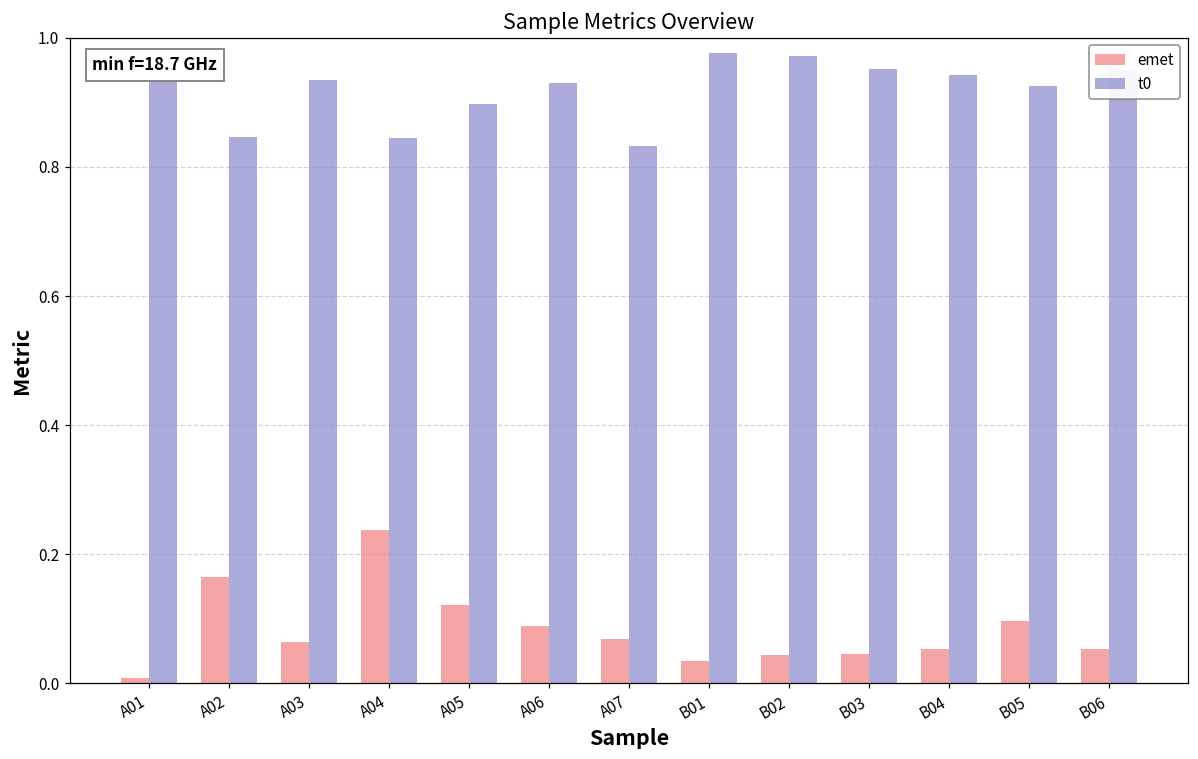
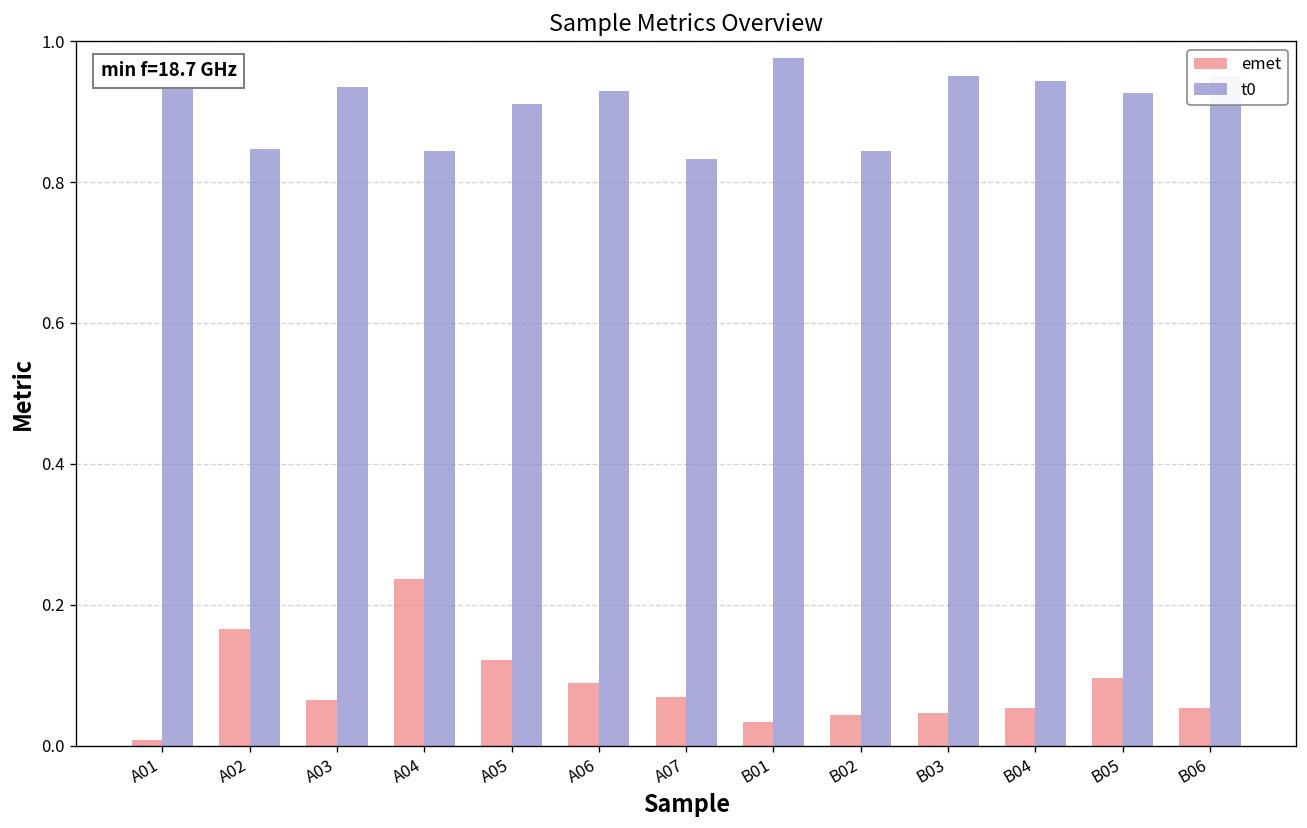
  {
    "emet": {
      "A01": 0.01,
      "A02": 0.17,
      "A03": 0.06,
      "A04": 0.24,
      "A05": 0.12,
      "A06": 0.09,
      "A07": 0.07,
      "B01": 0.03,
      "B02": 0.04,
      "B03": 0.05,
      "B04": 0.05,
      "B05": 0.10,
      "B06": 0.05
    },
    "t0": {
      "A02": 0.85,
      "A03": 0.94,
      "A04": 0.84,
-     "A05": 0.90,
+     "A05": 0.91,
      "A06": 0.93,
      "A07": 0.83,
      "B01": 0.98,
-     "B02": 0.97,
+     "B02": 0.84,
      "B03": 0.95,
      "B04": 0.94,
      "B05": 0.93
    }
  }
